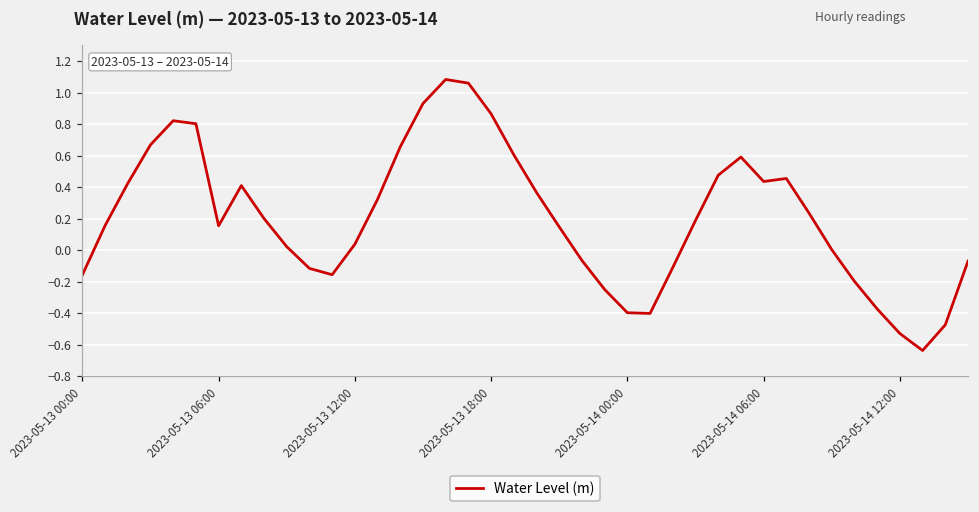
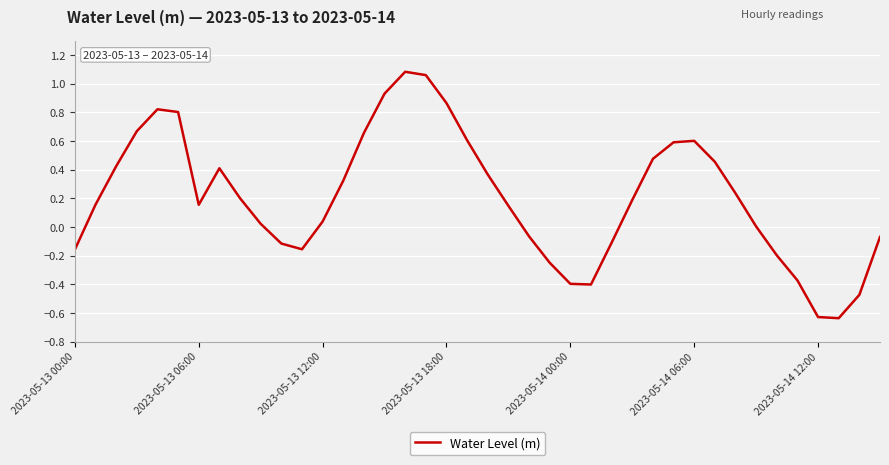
  {
    "2023-05-13 00:00": -0.16,
    "2023-05-13 06:00": 0.16,
    "2023-05-13 12:00": 0.04,
    "2023-05-13 18:00": 0.87,
    "2023-05-14 00:00": -0.40,
-   "2023-05-14 06:00": 0.44,
-   "2023-05-14 12:00": -0.53
+   "2023-05-14 06:00": 0.60,
+   "2023-05-14 12:00": -0.63
  }
